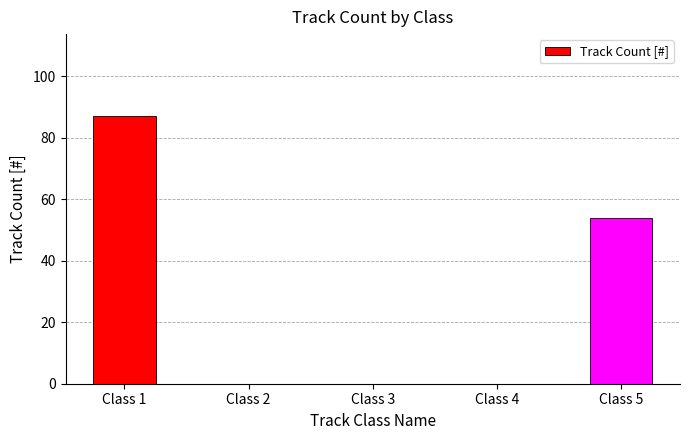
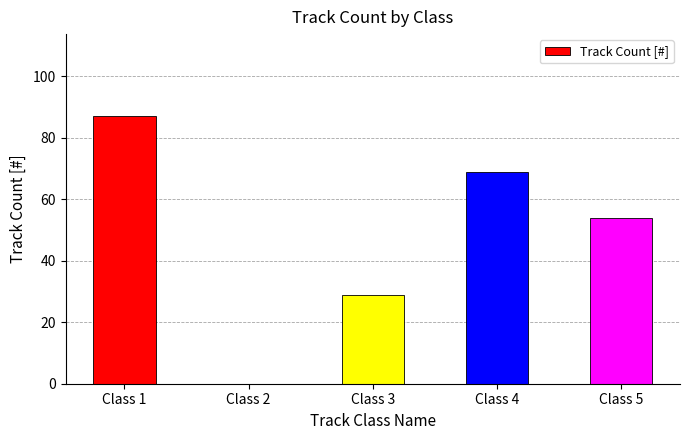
  {
    "Class 1": 87,
    "Class 2": 0,
-   "Class 3": 0,
-   "Class 4": 0,
+   "Class 3": 29,
+   "Class 4": 69,
    "Class 5": 54
  }
